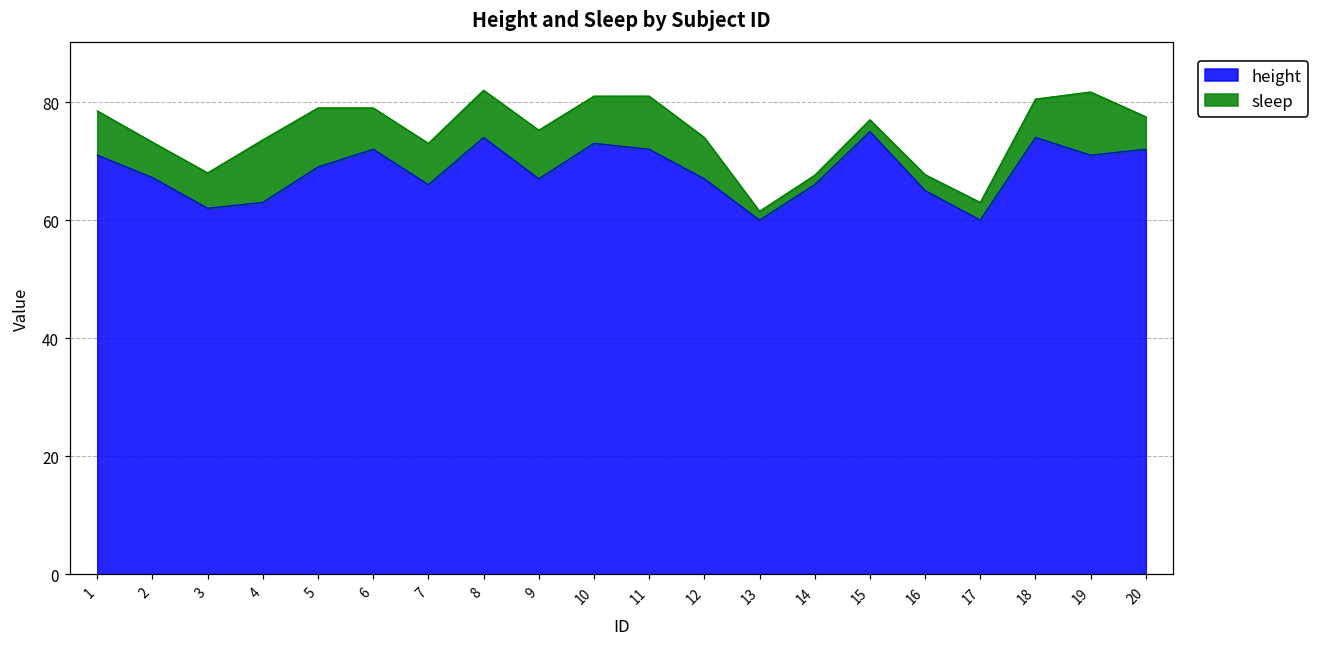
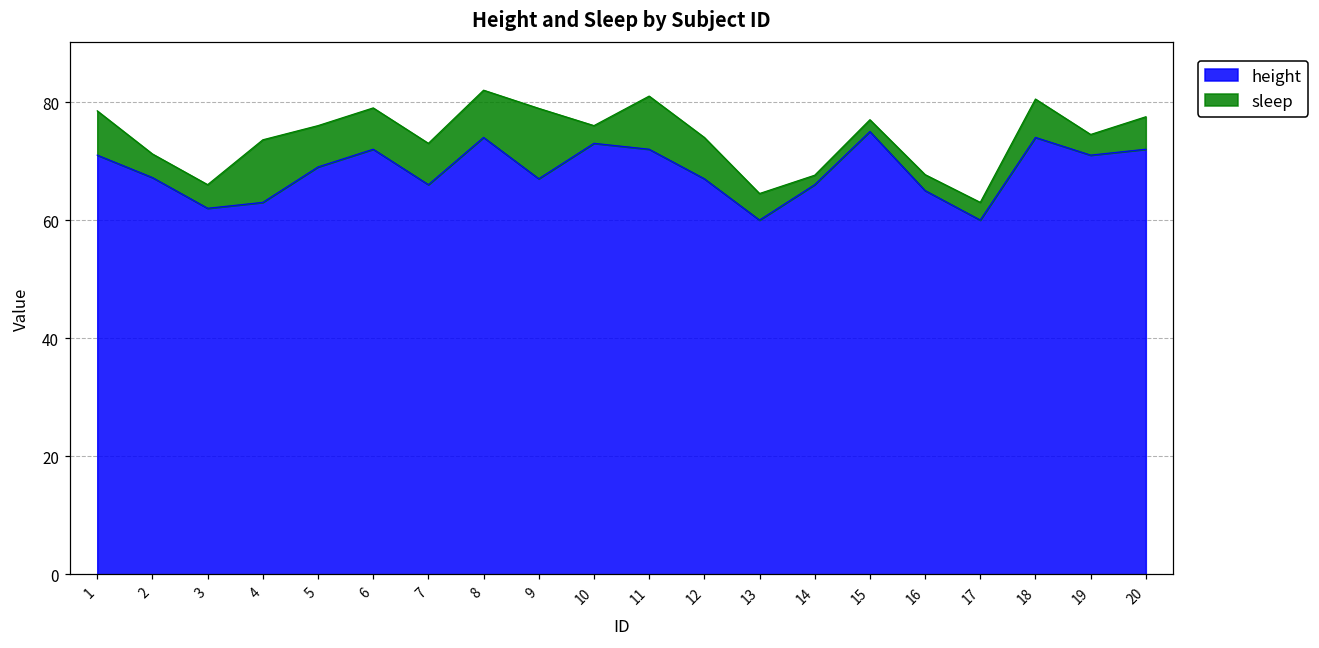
  {
    "height": {
      "1": 71,
      "2": 67,
      "3": 62,
      "4": 63,
      "5": 69,
      "6": 72,
      "7": 66,
      "8": 74,
      "9": 67,
      "10": 73,
      "11": 72,
      "12": 67,
      "13": 60,
      "14": 66,
      "15": 75,
      "16": 65,
      "17": 60,
      "18": 74,
      "19": 71,
      "20": 72
    },
    "sleep": {
      "1": 8,
-     "2": 6,
-     "3": 6,
+     "2": 4,
+     "3": 4,
      "4": 11,
-     "5": 10,
+     "5": 7,
      "6": 7,
      "7": 7,
      "8": 8,
-     "9": 8,
-     "10": 8,
+     "9": 12,
+     "10": 3,
      "11": 9,
      "12": 7,
-     "13": 2,
+     "13": 5,
      "14": 2,
      "15": 2,
      "16": 3,
      "17": 3,
      "18": 7,
-     "19": 11,
+     "19": 4,
      "20": 6
    }
  }
